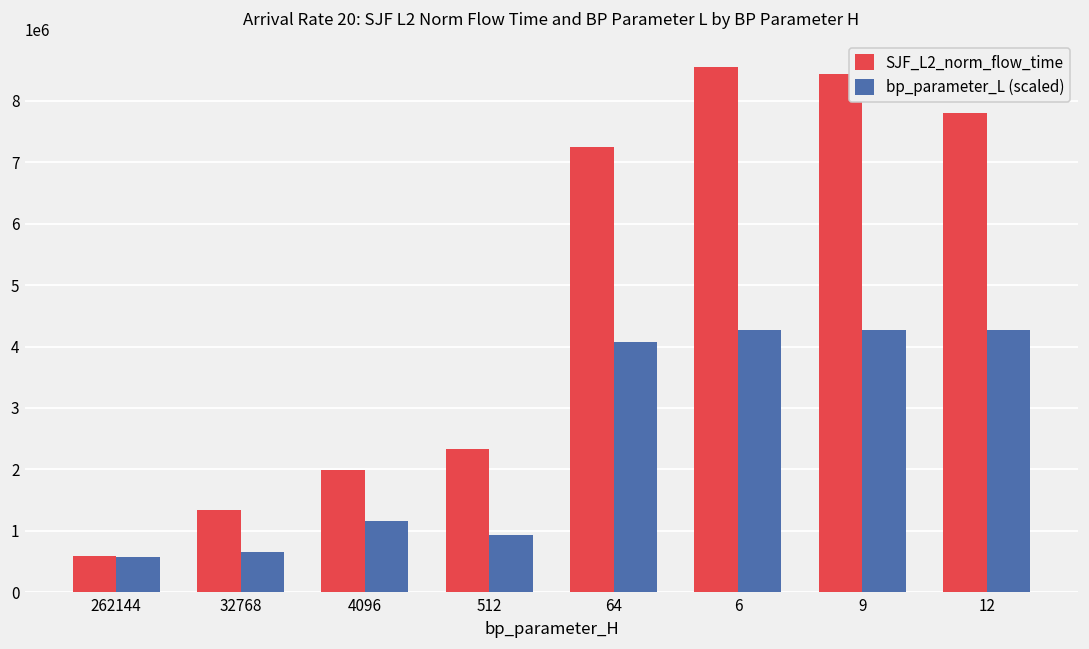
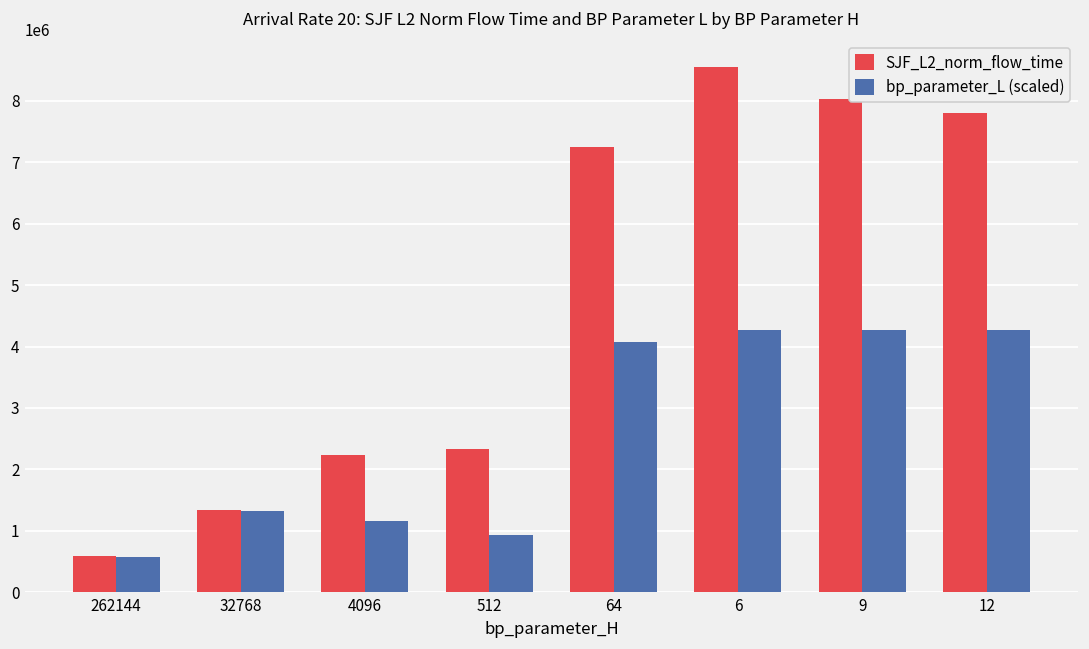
  {
    "SJF_L2_norm_flow_time": {
      "262144": 600000,
      "32768": 1300000,
-     "4096": 2000000,
+     "4096": 2200000,
      "512": 2300000,
      "64": 7200000,
      "6": 8500000,
-     "9": 8400000,
+     "9": 8000000,
      "12": 7800000
    },
    "bp_parameter_L (scaled)": {
      "262144": 600000,
-     "32768": 700000,
+     "32768": 1300000,
      "4096": 1200000,
      "512": 900000,
      "64": 4100000,
      "6": 4300000,
      "9": 4300000,
      "12": 4300000
    }
  }
